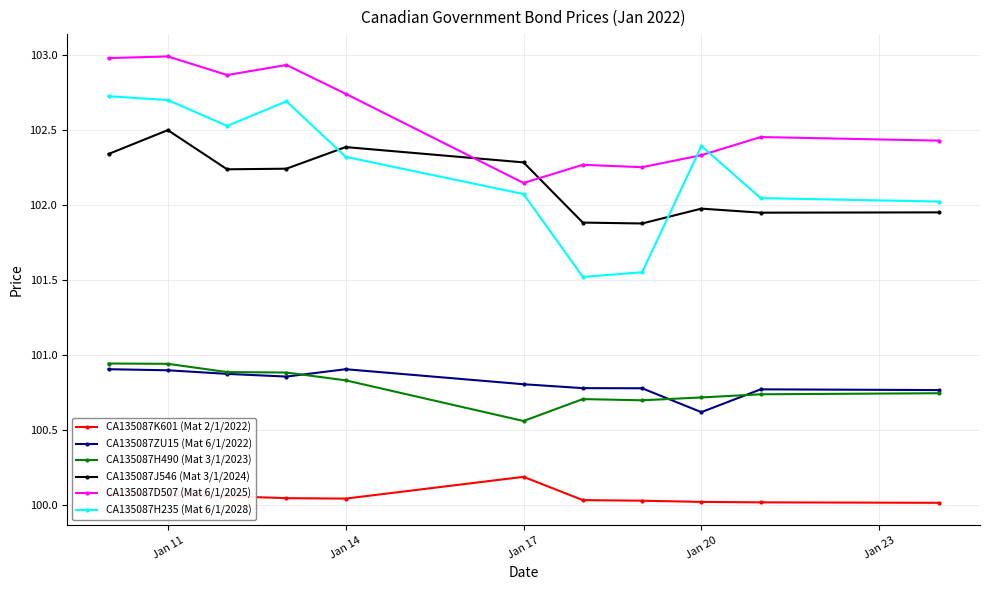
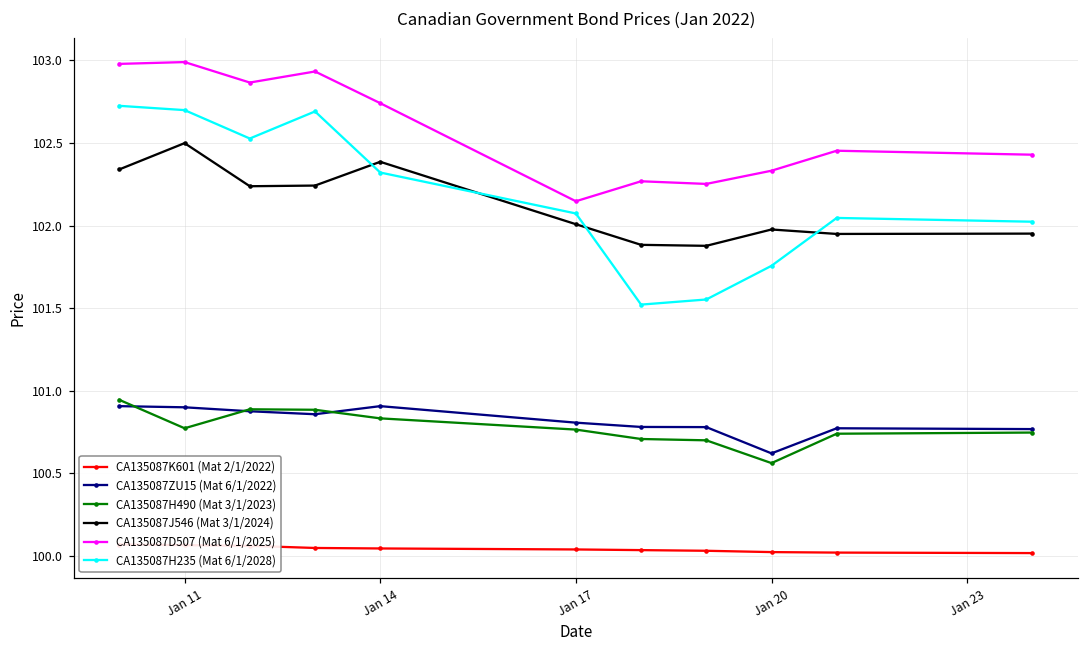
  {
    "CA135087K601 (Mat 2/1/2022)": {
      "Jan 14": 100.04,
-     "Jan 17": 100.19,
+     "Jan 17": 100.04,
      "Jan 20": 100.02
    },
    "CA135087ZU15 (Mat 6/1/2022)": {
      "Jan 11": 100.90,
      "Jan 14": 100.91,
      "Jan 17": 100.81,
      "Jan 20": 100.62
    },
    "CA135087H490 (Mat 3/1/2023)": {
-     "Jan 11": 100.94,
+     "Jan 11": 100.77,
      "Jan 14": 100.83,
-     "Jan 17": 100.56,
-     "Jan 20": 100.72
+     "Jan 17": 100.76,
+     "Jan 20": 100.56
    },
    "CA135087J546 (Mat 3/1/2024)": {
      "Jan 11": 102.50,
      "Jan 14": 102.39,
-     "Jan 17": 102.28,
+     "Jan 17": 102.01,
      "Jan 20": 101.98
    },
    "CA135087D507 (Mat 6/1/2025)": {
      "Jan 11": 102.99,
      "Jan 14": 102.74,
      "Jan 17": 102.15,
      "Jan 20": 102.33
    },
    "CA135087H235 (Mat 6/1/2028)": {
      "Jan 11": 102.70,
      "Jan 14": 102.32,
      "Jan 17": 102.07,
-     "Jan 20": 102.39
+     "Jan 20": 101.76
    }
  }
